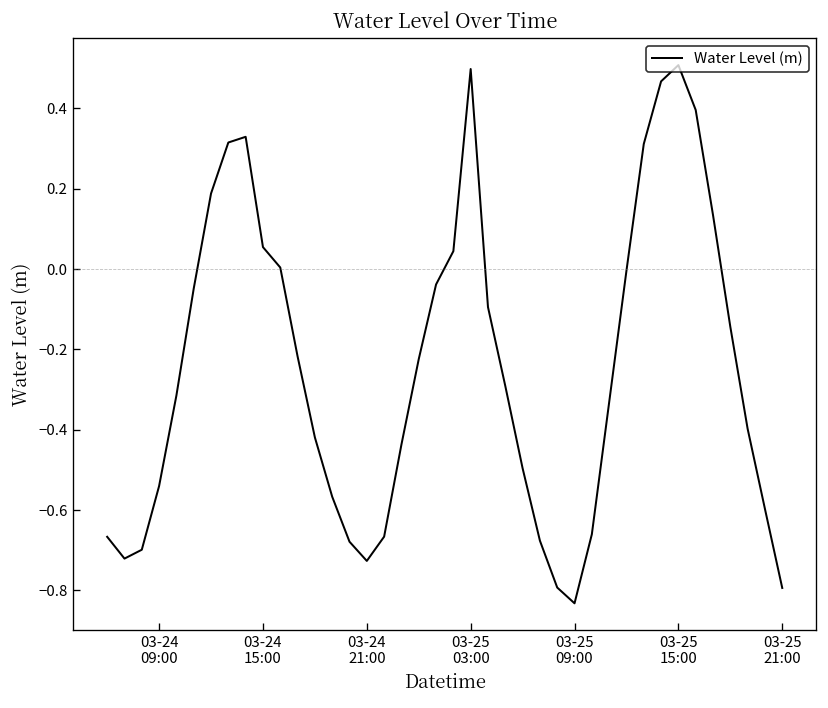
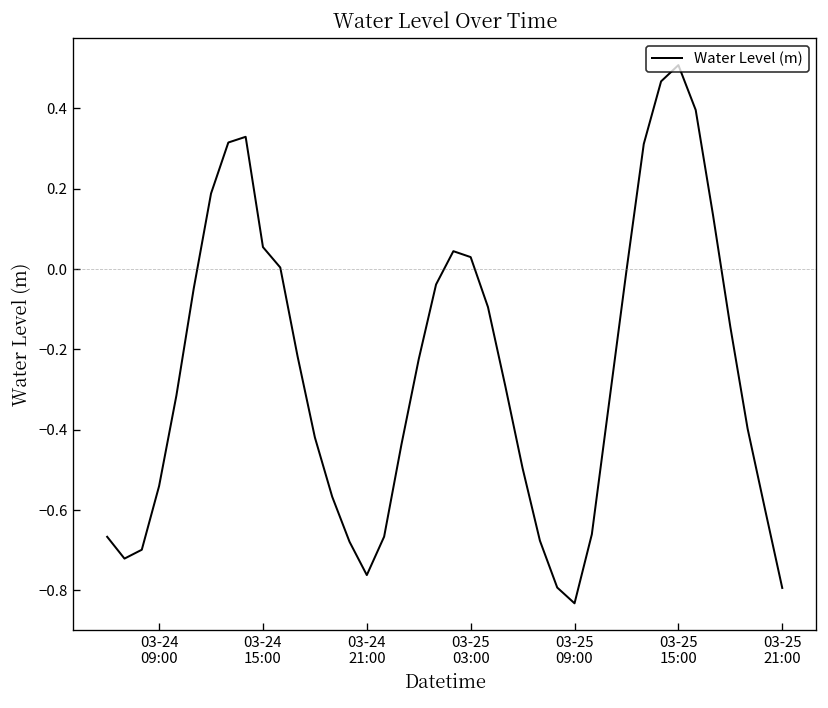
  {
    "03-24 09:00": -0.54,
    "03-24 15:00": 0.05,
-   "03-24 21:00": -0.73,
-   "03-25 03:00": 0.50,
+   "03-24 21:00": -0.76,
+   "03-25 03:00": 0.03,
    "03-25 09:00": -0.83,
    "03-25 21:00": -0.79
  }
